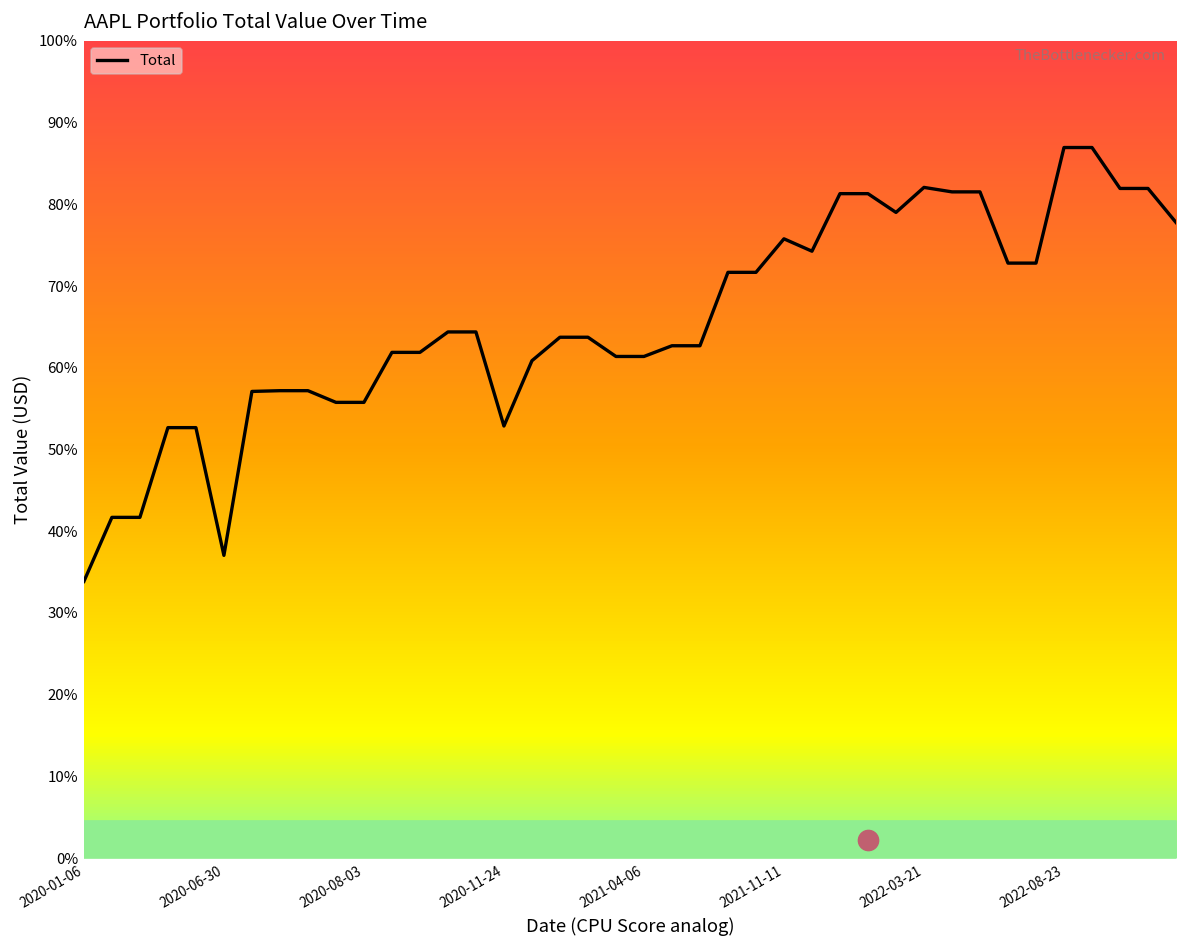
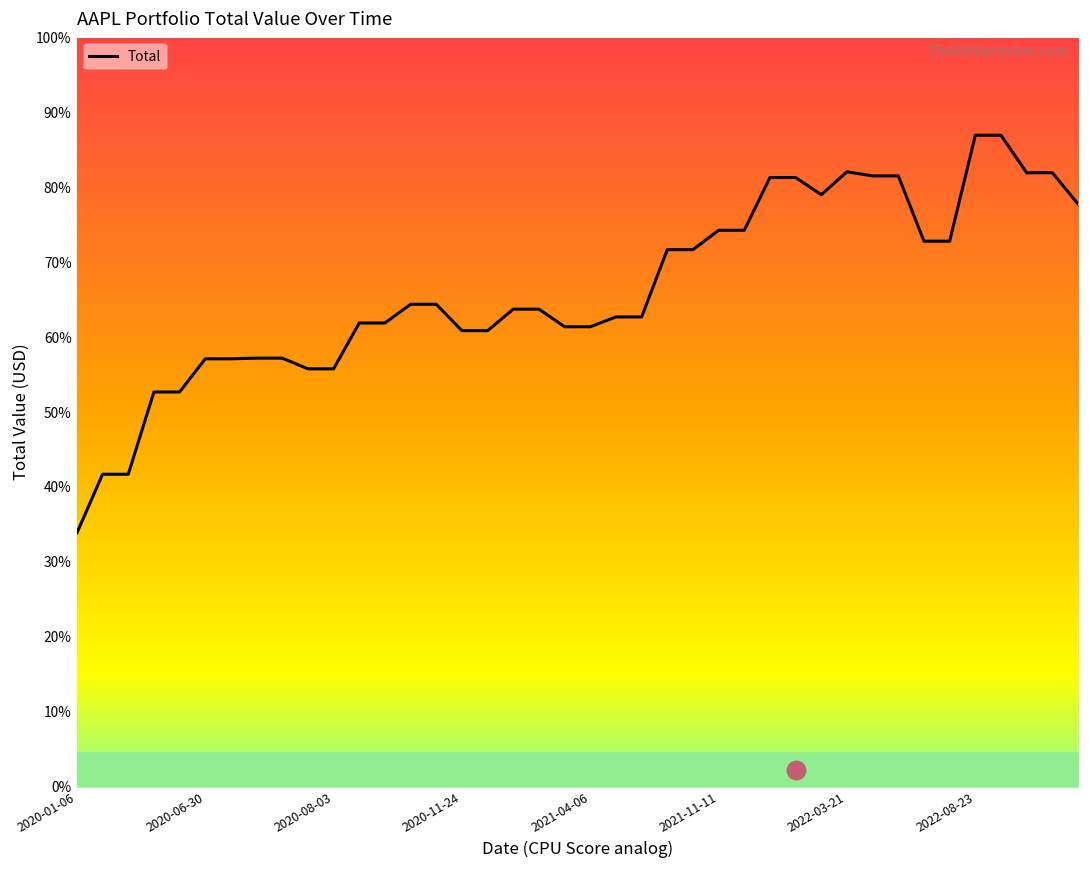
  {
    "Total": {
      "2020-01-06": "34%",
-     "2020-06-30": "37%",
+     "2020-06-30": "57%",
      "2020-08-03": "56%",
-     "2020-11-24": "53%",
+     "2020-11-24": "61%",
      "2021-04-06": "61%",
-     "2021-11-11": "76%",
+     "2021-11-11": "74%",
      "2022-03-21": "82%",
      "2022-08-23": "87%"
    }
  }
